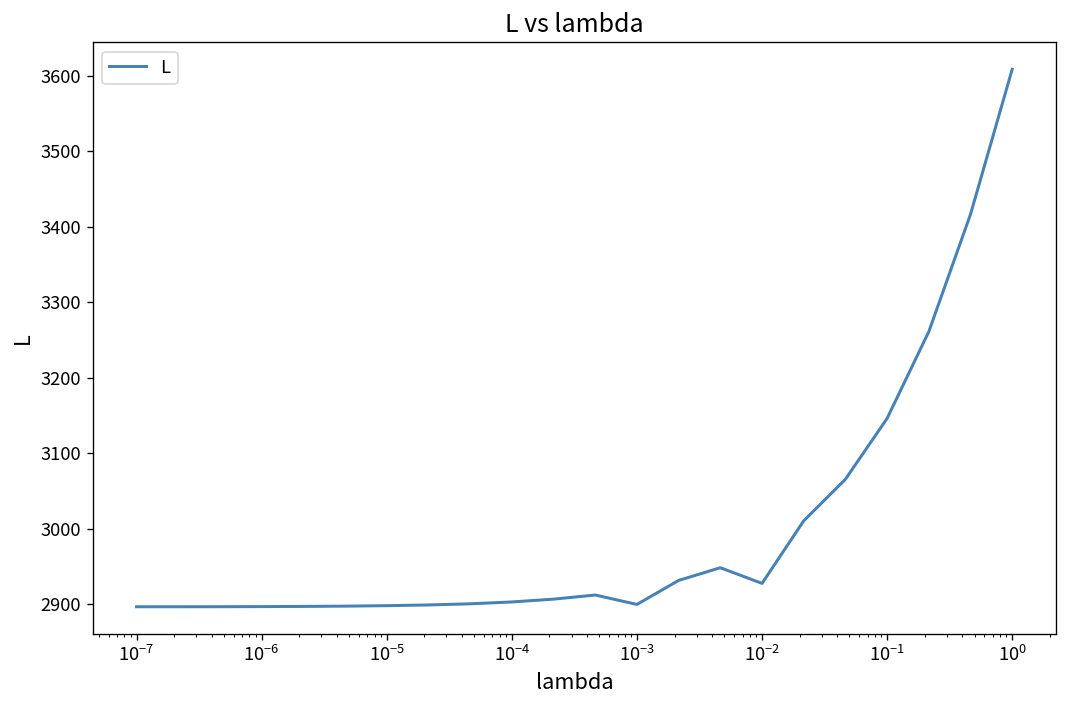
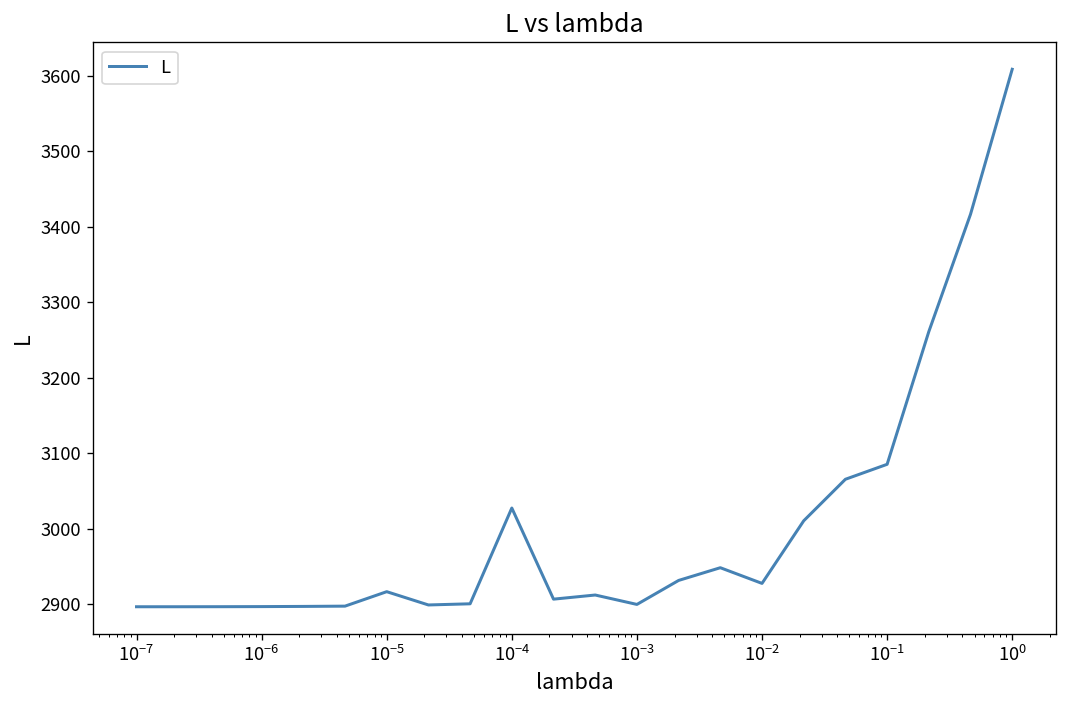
  {
    "10^-7": 2900,
    "10^-6": 2900,
-   "10^-5": 2900,
-   "10^-4": 2900,
+   "10^-5": 2920,
+   "10^-4": 3030,
    "10^-3": 2900,
    "10^-2": 2930,
-   "10^-1": 3150,
+   "10^-1": 3090,
    "10^0": 3610
  }
